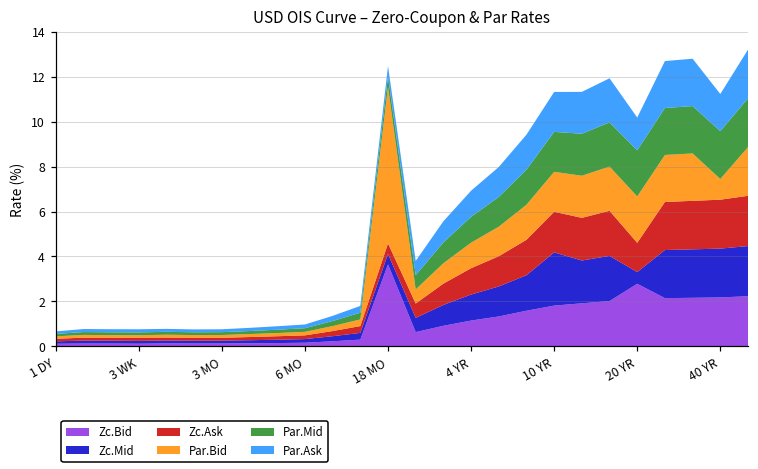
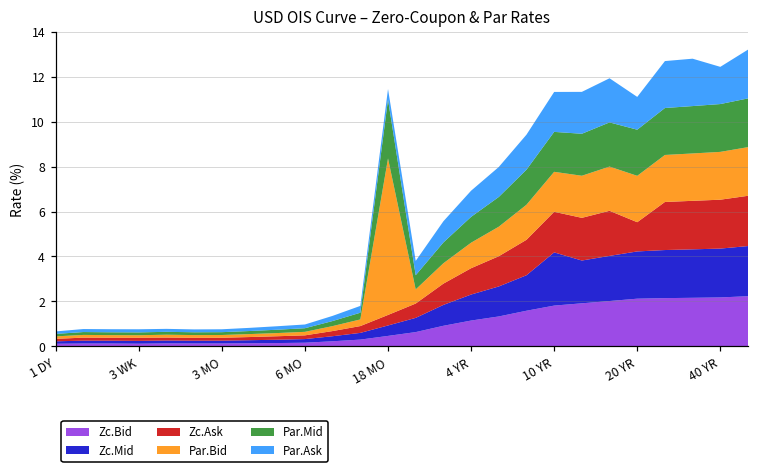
  {
    "Zc.Bid": {
      "3 MO": 0.1,
      "6 MO": 0.2,
-     "18 MO": 3.6,
+     "18 MO": 0.5,
      "4 YR": 1.1,
      "10 YR": 1.8,
-     "20 YR": 2.8,
+     "20 YR": 2.1,
      "40 YR": 2.2
    },
    "Zc.Mid": {
      "3 WK": 0.1,
      "3 MO": 0.1,
      "6 MO": 0.2,
      "18 MO": 0.5,
      "4 YR": 1.2,
      "10 YR": 2.4,
-     "20 YR": 0.5,
+     "20 YR": 2.1,
      "40 YR": 2.2
    },
    "Zc.Ask": {
      "6 MO": 0.2,
      "18 MO": 0.5,
      "4 YR": 1.2,
      "10 YR": 1.8,
      "20 YR": 1.3,
      "40 YR": 2.2
    },
    "Par.Bid": {
      "6 MO": 0.2,
      "18 MO": 7.0,
      "4 YR": 1.1,
      "10 YR": 1.8,
      "20 YR": 2.1,
-     "40 YR": 0.9
+     "40 YR": 2.1
    },
    "Par.Mid": {
      "3 WK": 0.1,
      "3 MO": 0.1,
      "6 MO": 0.2,
-     "18 MO": 0.5,
+     "18 MO": 2.6,
      "4 YR": 1.2,
      "10 YR": 1.8,
      "20 YR": 2.1,
      "40 YR": 2.1
    },
    "Par.Ask": {
      "3 WK": 0.1,
      "3 MO": 0.1,
      "6 MO": 0.2,
      "18 MO": 0.5,
      "4 YR": 1.2,
      "10 YR": 1.8,
      "20 YR": 1.5,
      "40 YR": 1.7
    }
  }
